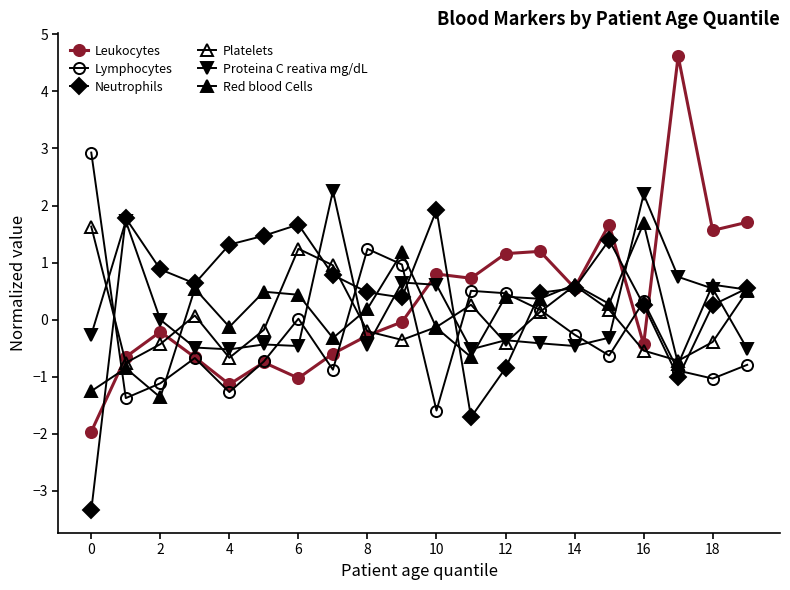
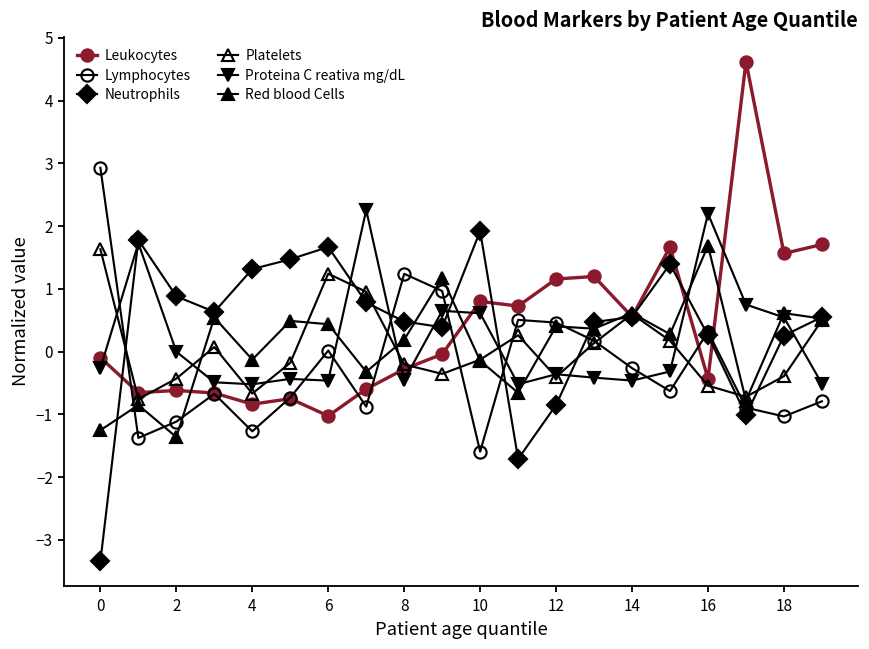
  {
    "Leukocytes": {
-     "0": -2.0,
-     "2": -0.2,
-     "4": -1.1,
+     "0": -0.1,
+     "2": -0.6,
+     "4": -0.8,
      "6": -1.0,
      "8": -0.3,
      "10": 0.8,
      "12": 1.2,
      "16": -0.4,
      "18": 1.6
    }
  }
